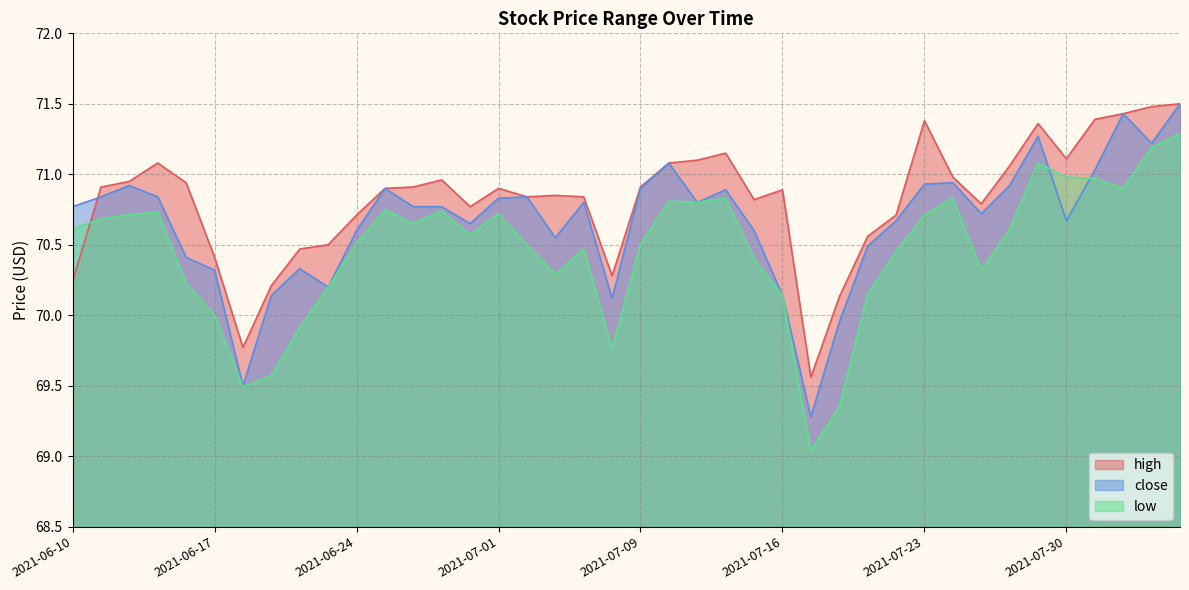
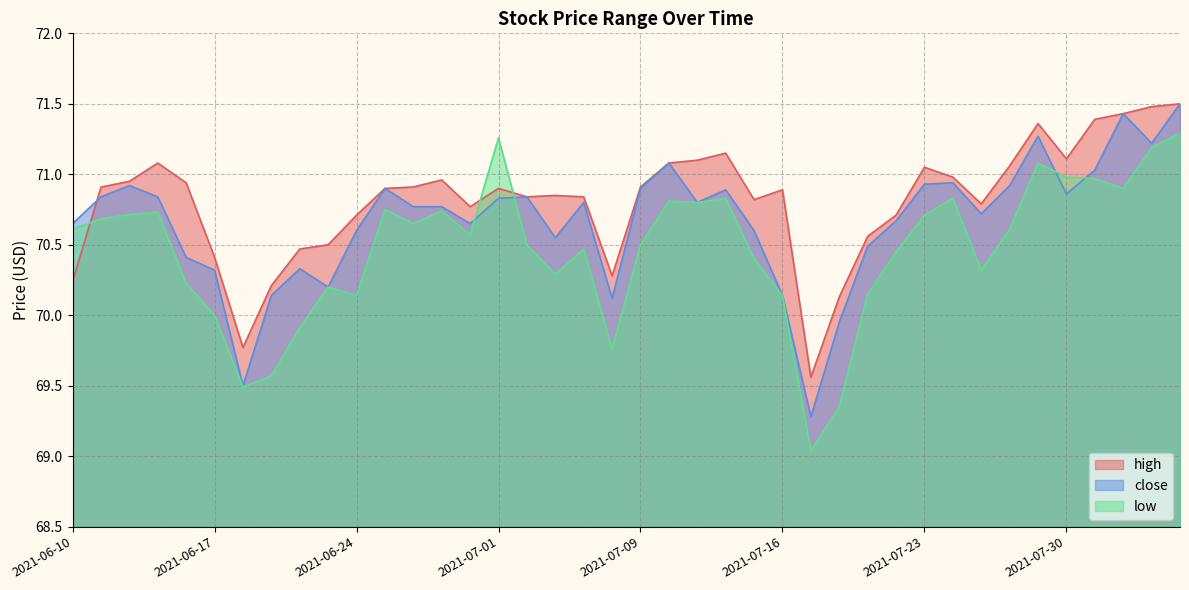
  {
    "high": {
      "2021-06-10": 70.24,
      "2021-06-17": 70.41,
      "2021-06-24": 70.71,
      "2021-07-01": 70.90,
      "2021-07-16": 70.89,
-     "2021-07-23": 71.38,
+     "2021-07-23": 71.05,
      "2021-07-30": 71.11
    },
    "close": {
-     "2021-06-10": 70.77,
+     "2021-06-10": 70.65,
      "2021-06-17": 70.32,
      "2021-06-24": 70.60,
      "2021-07-01": 70.83,
      "2021-07-23": 70.93,
-     "2021-07-30": 70.67
+     "2021-07-30": 70.86
    },
    "low": {
      "2021-06-10": 70.61,
      "2021-06-17": 70.00,
-     "2021-06-24": 70.51,
-     "2021-07-01": 70.72,
+     "2021-06-24": 70.14,
+     "2021-07-01": 71.26,
      "2021-07-09": 70.50,
      "2021-07-23": 70.71,
      "2021-07-30": 70.98
    }
  }
